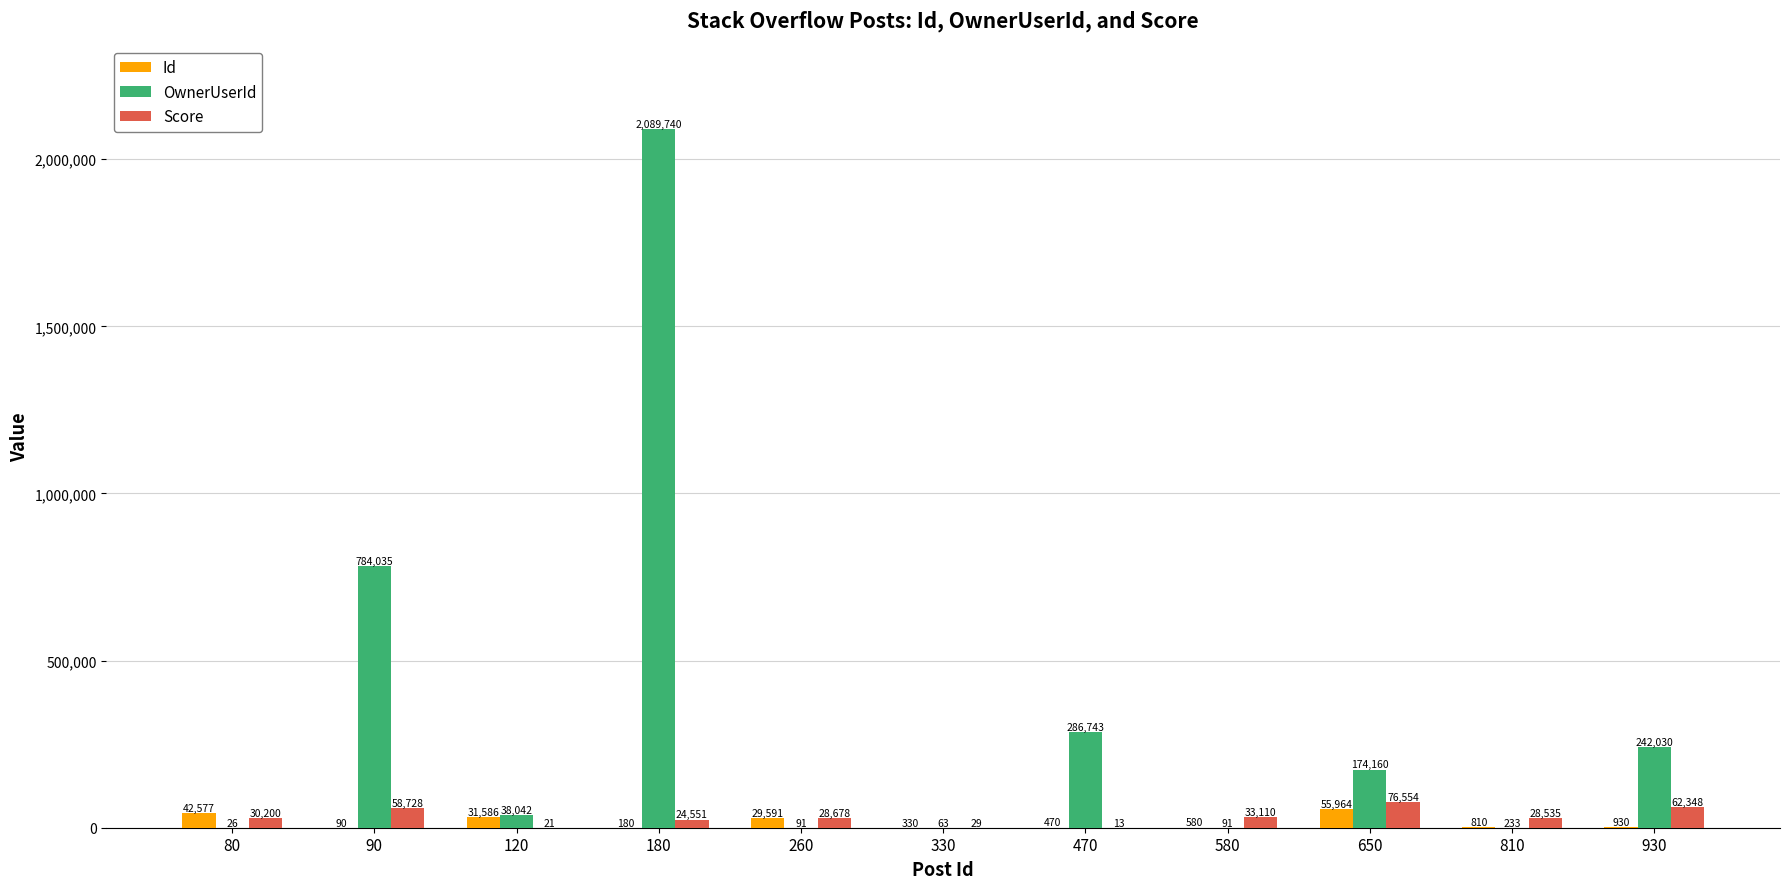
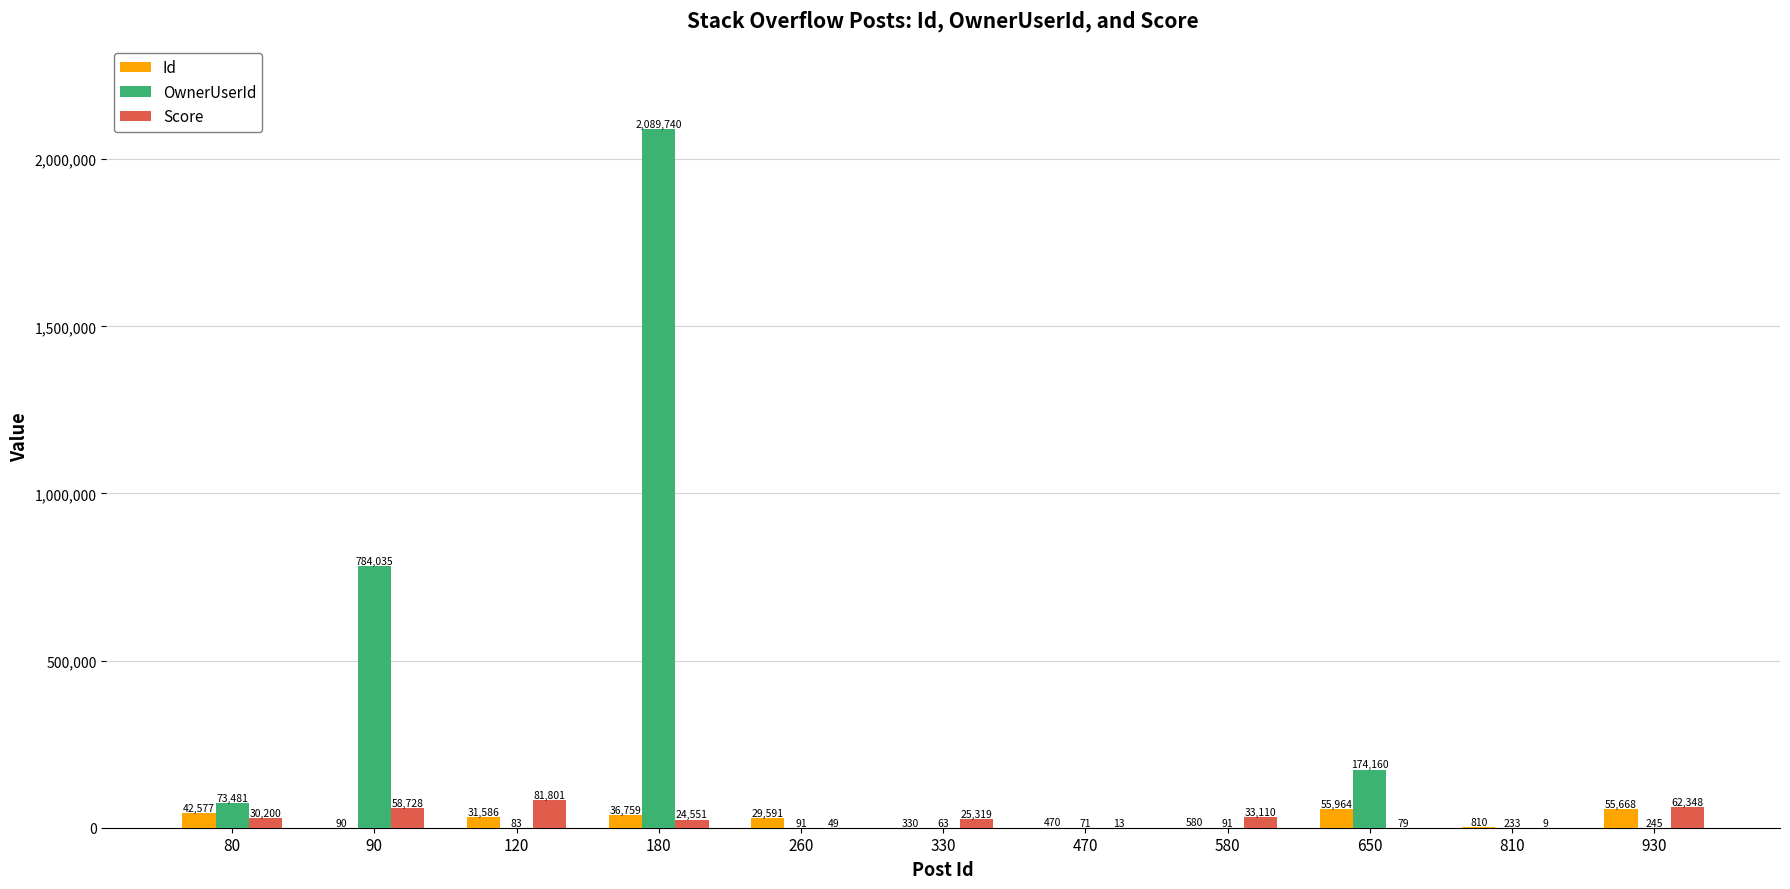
  {
    "Id": {
      "80": "42,577",
      "90": "90",
      "120": "31,586",
-     "180": "180",
+     "180": "36,759",
      "260": "29,591",
      "330": "330",
      "470": "470",
      "580": "580",
      "650": "55,964",
      "810": "810",
-     "930": "930"
+     "930": "55,668"
    },
    "OwnerUserId": {
-     "80": "26",
+     "80": "73,481",
      "90": "784,035",
-     "120": "38,042",
+     "120": "83",
      "180": "2,089,740",
      "260": "91",
      "330": "63",
-     "470": "286,743",
+     "470": "71",
      "580": "91",
      "650": "174,160",
      "810": "233",
-     "930": "242,030"
+     "930": "245"
    },
    "Score": {
      "80": "30,200",
      "90": "58,728",
-     "120": "21",
+     "120": "81,801",
      "180": "24,551",
-     "260": "28,678",
-     "330": "29",
+     "260": "49",
+     "330": "25,319",
      "470": "13",
      "580": "33,110",
-     "650": "76,554",
-     "810": "28,535",
+     "650": "79",
+     "810": "9",
      "930": "62,348"
    }
  }
